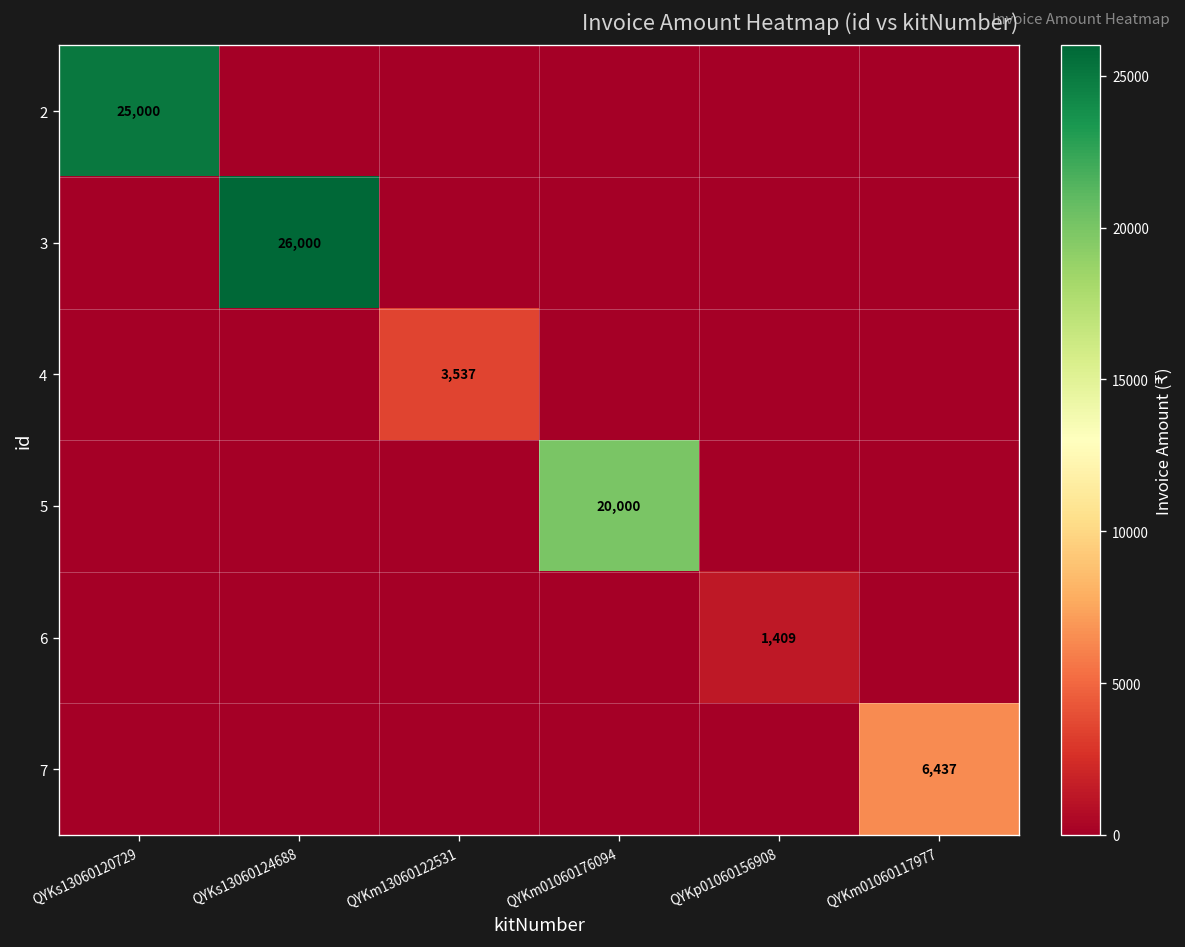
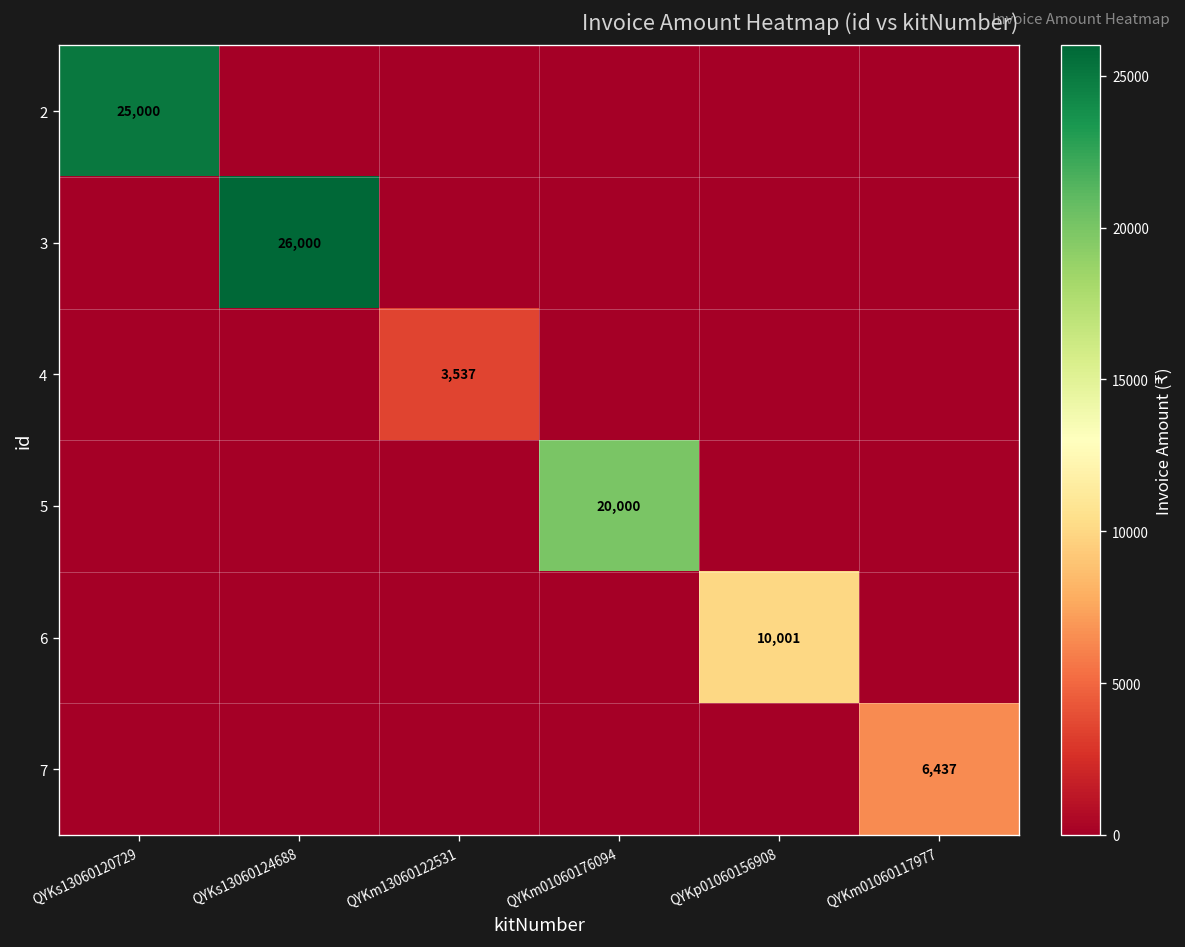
  {
    "2": {
      "QYKs13060120729": "25,000"
    },
    "3": {
      "QYKs13060124688": "26,000"
    },
    "4": {
      "QYKm13060122531": "3,537"
    },
    "5": {
      "QYKm01060176094": "20,000"
    },
    "6": {
-     "QYKp01060156908": "1,409"
+     "QYKp01060156908": "10,001"
    },
    "7": {
      "QYKm01060117977": "6,437"
    }
  }
